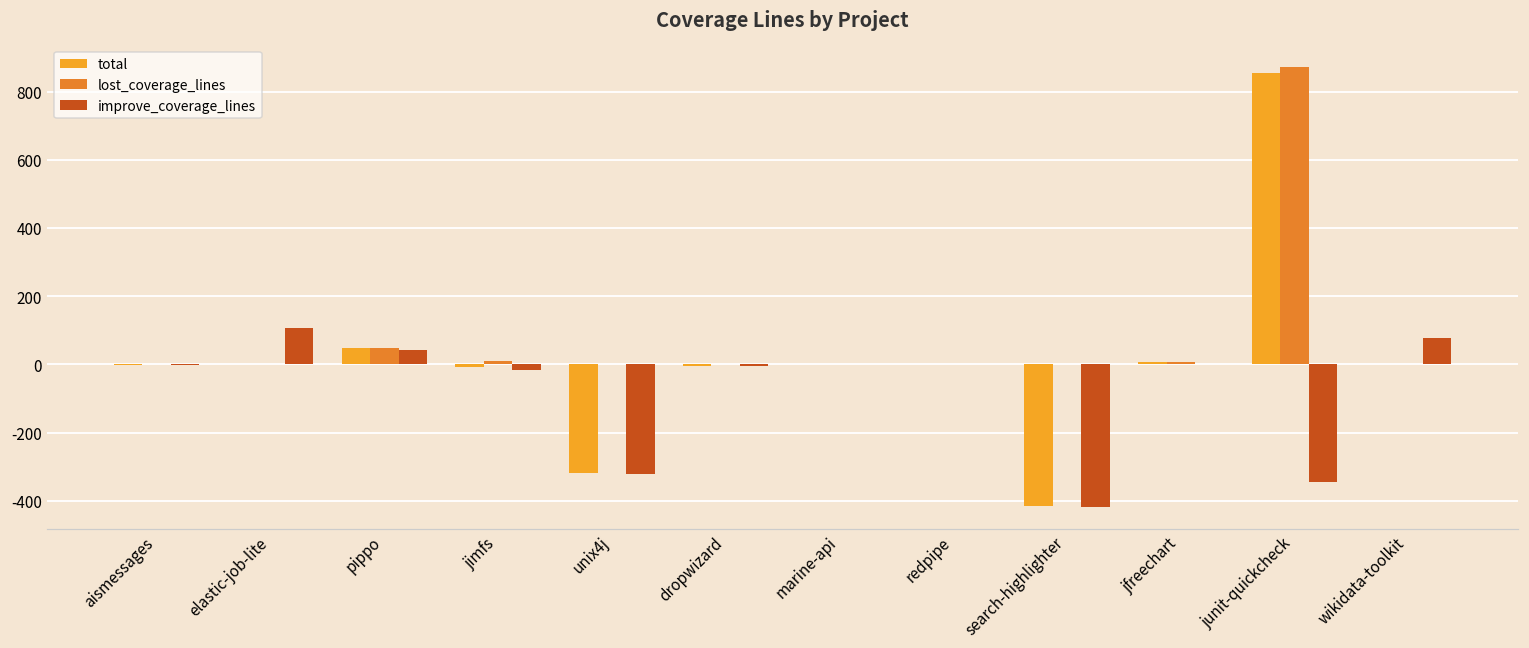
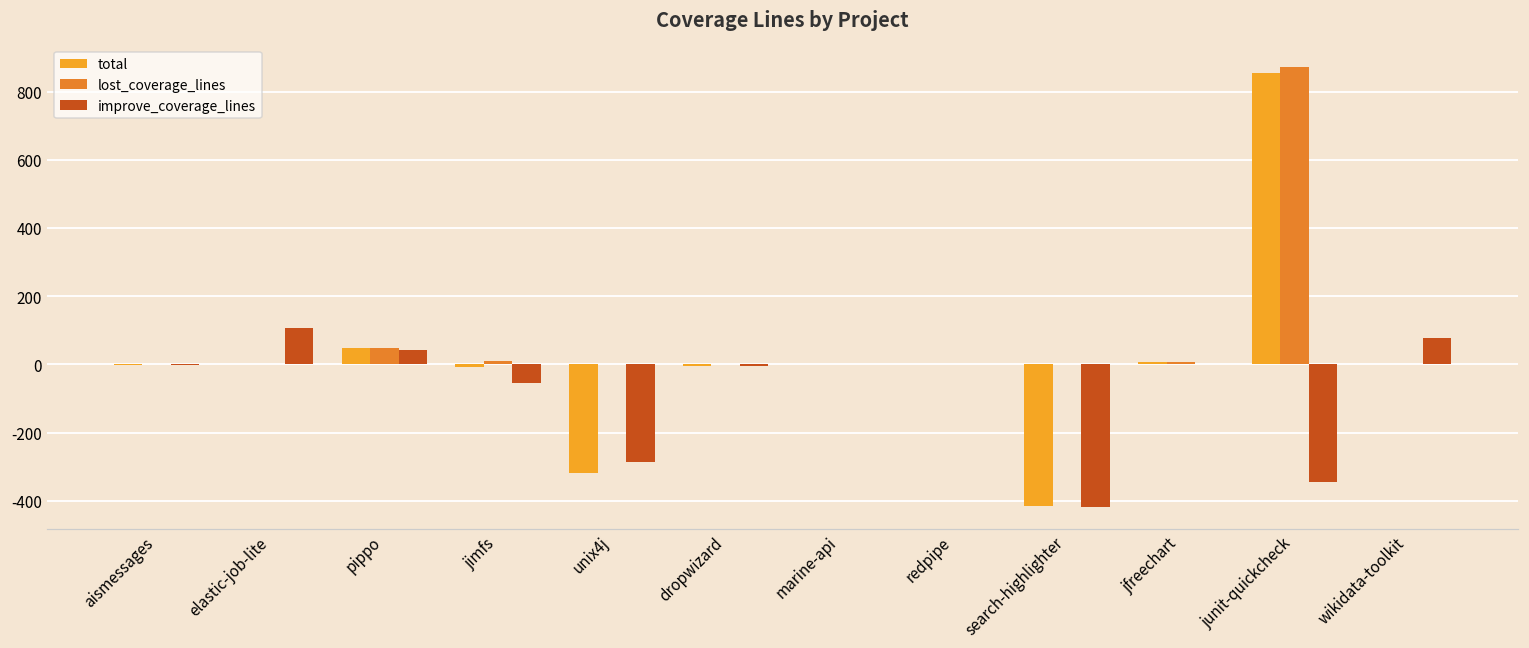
  {
    "improve_coverage_lines": {
      "elastic-job-lite": 110,
      "pippo": 40,
-     "jimfs": -20,
-     "unix4j": -320,
+     "jimfs": -50,
+     "unix4j": -290,
      "marine-api": 0,
      "redpipe": 0,
      "search-highlighter": -420,
      "junit-quickcheck": -350,
      "wikidata-toolkit": 80
    }
  }
